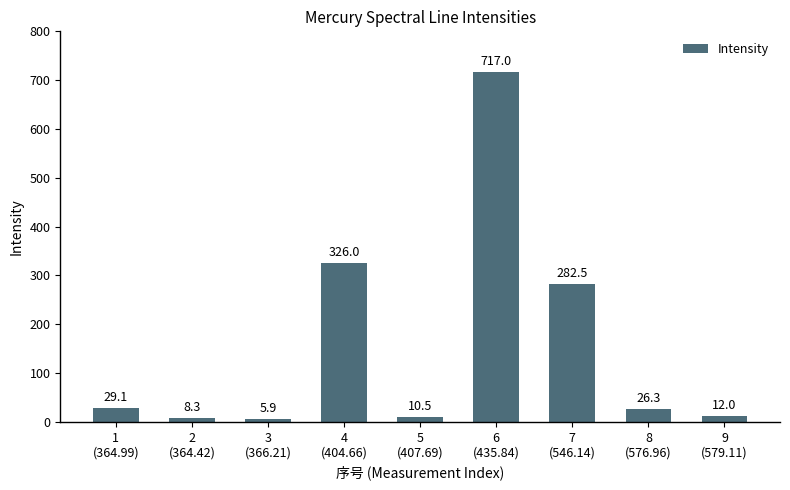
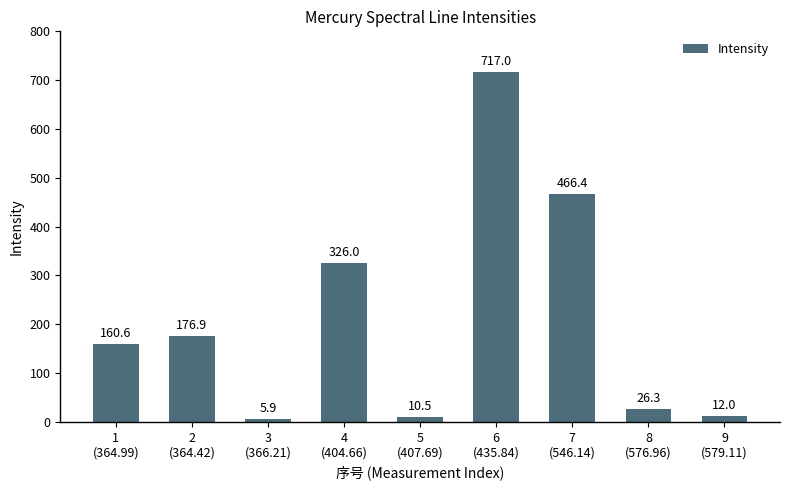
  {
-   "1 (364.99)": 29.1,
-   "2 (364.42)": 8.3,
+   "1 (364.99)": 160.6,
+   "2 (364.42)": 176.9,
    "3 (366.21)": 5.9,
    "4 (404.66)": 326.0,
    "5 (407.69)": 10.5,
    "6 (435.84)": 717.0,
-   "7 (546.14)": 282.5,
+   "7 (546.14)": 466.4,
    "8 (576.96)": 26.3,
    "9 (579.11)": 12.0
  }
